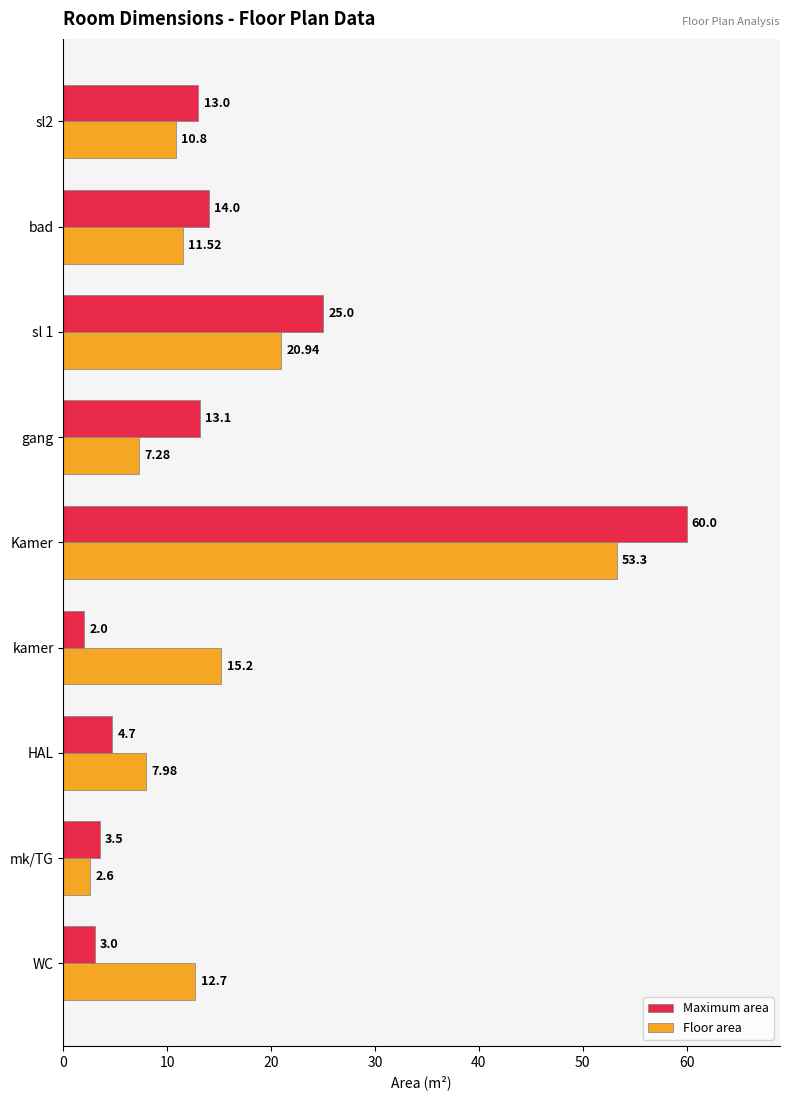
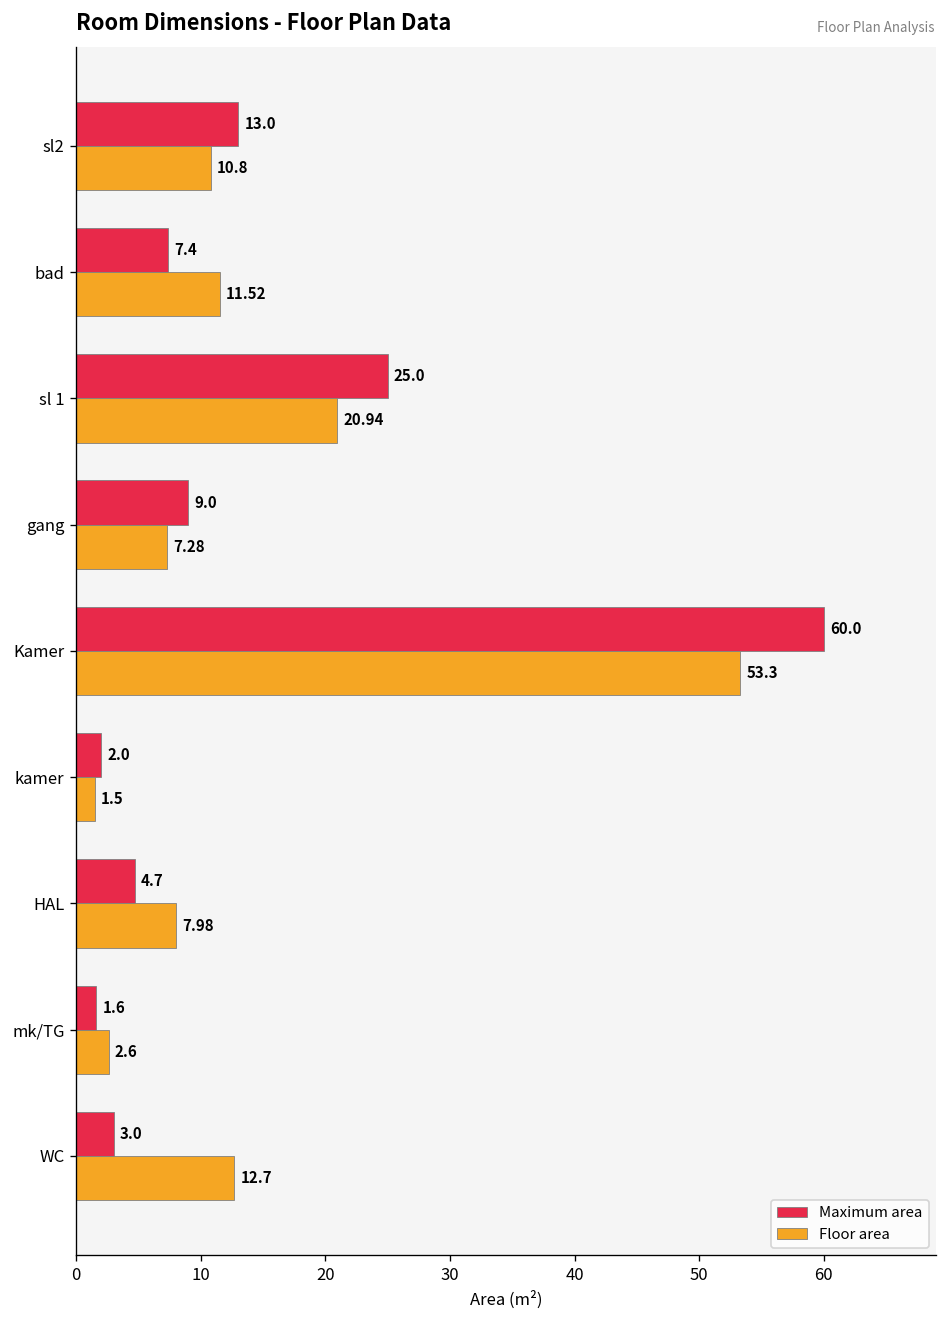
  {
    "Maximum area": {
      "sl2": 13.0,
-     "bad": 14.0,
+     "bad": 7.4,
      "sl 1": 25.0,
-     "gang": 13.1,
+     "gang": 9.0,
      "Kamer": 60.0,
      "kamer": 2.0,
      "HAL": 4.7,
-     "mk/TG": 3.5,
+     "mk/TG": 1.6,
      "WC": 3.0
    },
    "Floor area": {
      "sl2": 10.8,
      "bad": 11.52,
      "sl 1": 20.94,
      "gang": 7.28,
      "Kamer": 53.3,
-     "kamer": 15.2,
+     "kamer": 1.5,
      "HAL": 7.98,
      "mk/TG": 2.6,
      "WC": 12.7
    }
  }
